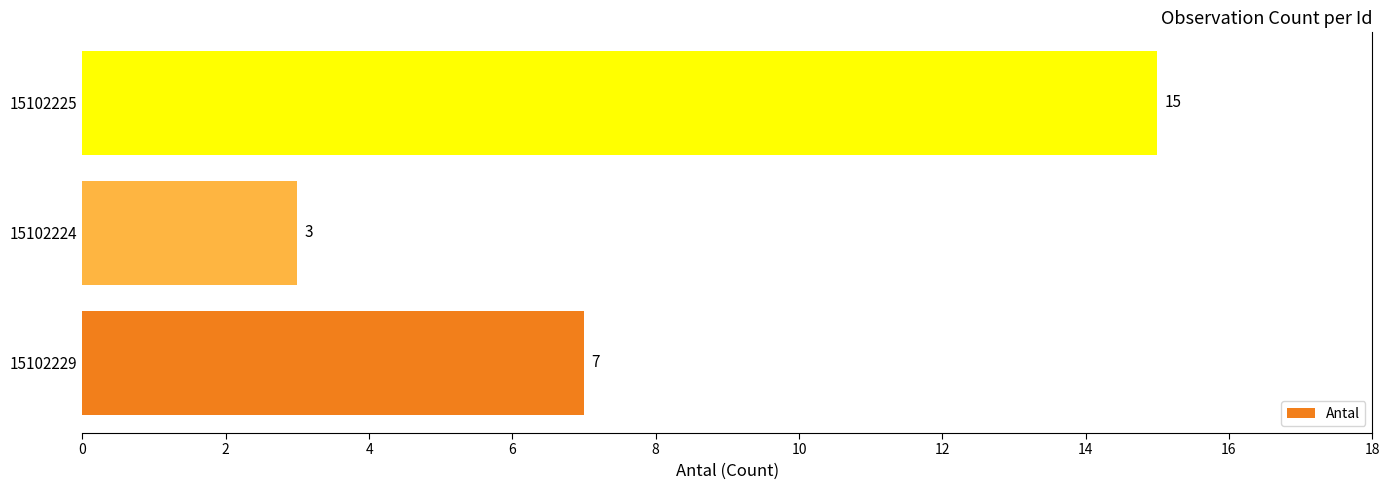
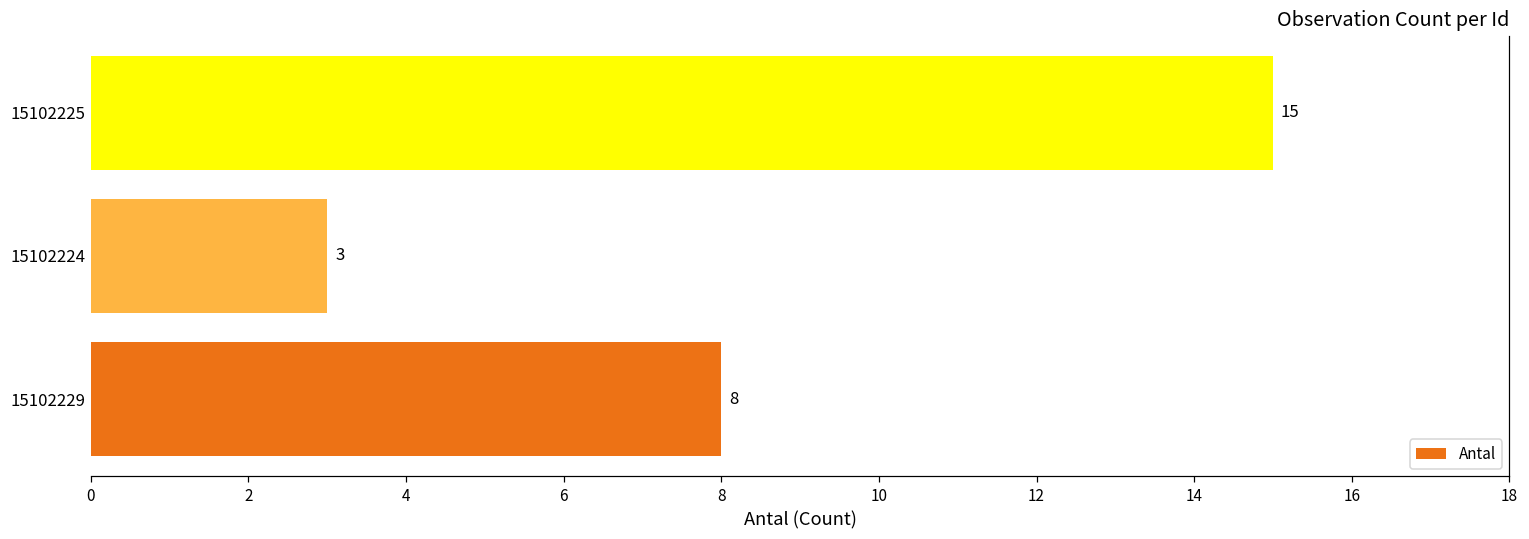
  {
    "15102225": 15,
    "15102224": 3,
-   "15102229": 7
+   "15102229": 8
  }
